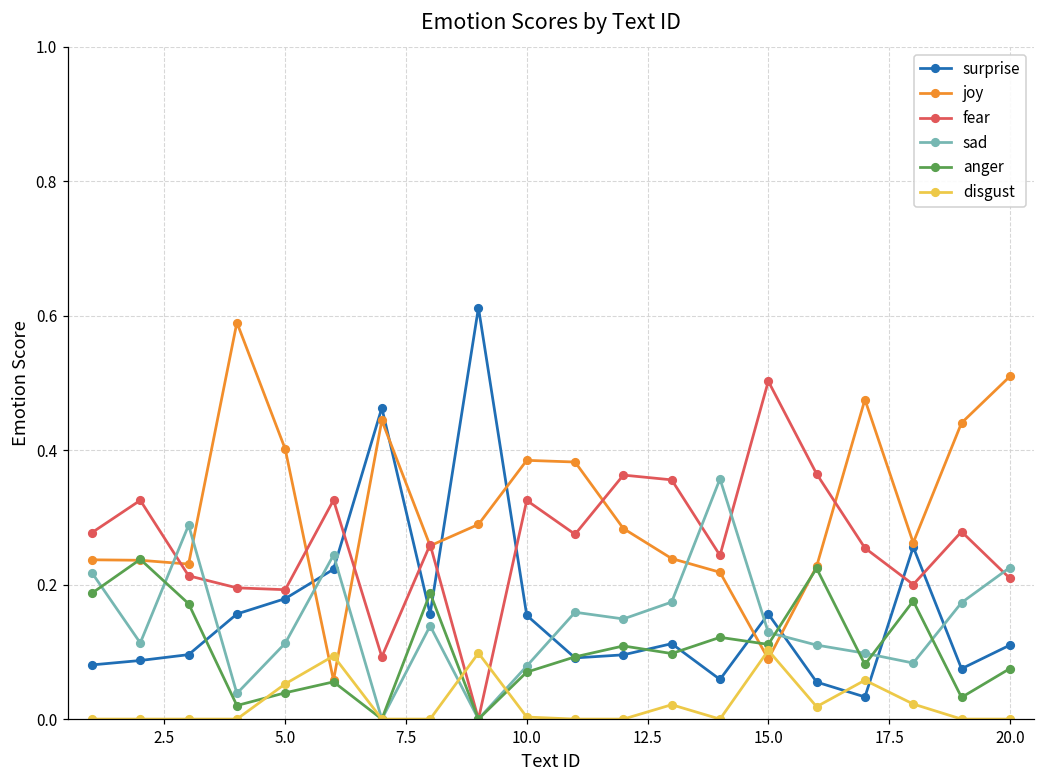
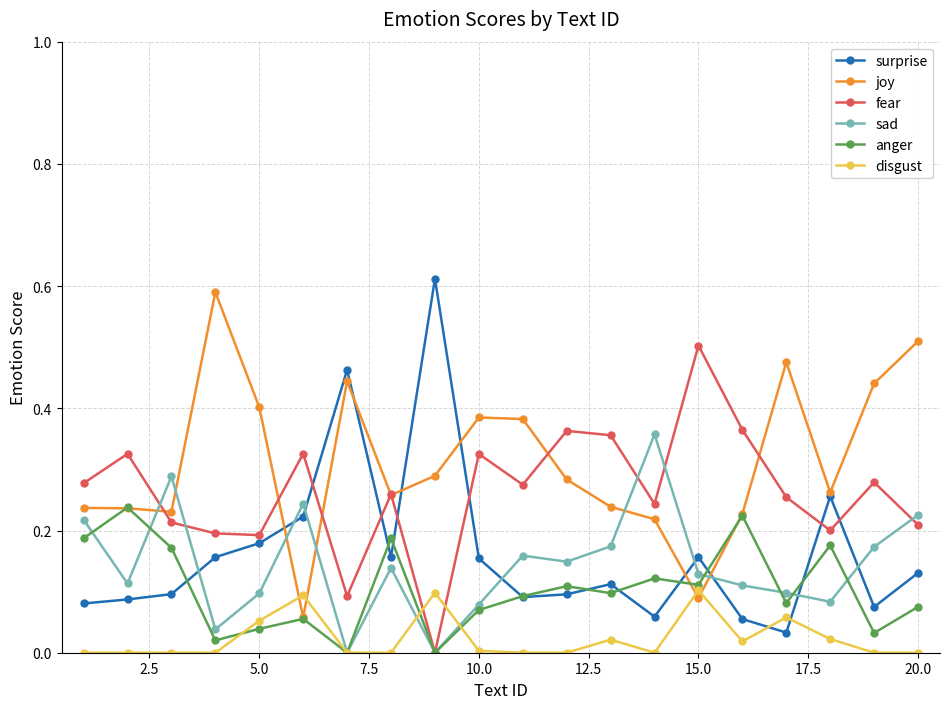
  {
    "surprise": {
      "5.0": 0.18,
      "10.0": 0.15,
      "15.0": 0.16,
-     "20.0": 0.11
+     "20.0": 0.13
    },
    "joy": {
      "5.0": 0.40,
      "10.0": 0.38,
      "15.0": 0.09,
      "20.0": 0.51
    },
    "fear": {
      "5.0": 0.19,
      "10.0": 0.33,
      "15.0": 0.50,
      "20.0": 0.21
    },
    "sad": {
-     "5.0": 0.11,
+     "5.0": 0.10,
      "10.0": 0.08,
      "15.0": 0.13,
      "20.0": 0.23
    },
    "anger": {
      "5.0": 0.04,
      "10.0": 0.07,
      "15.0": 0.11,
      "20.0": 0.08
    },
    "disgust": {
      "5.0": 0.05,
      "10.0": 0.00,
      "15.0": 0.10,
      "20.0": 0.00
    }
  }
